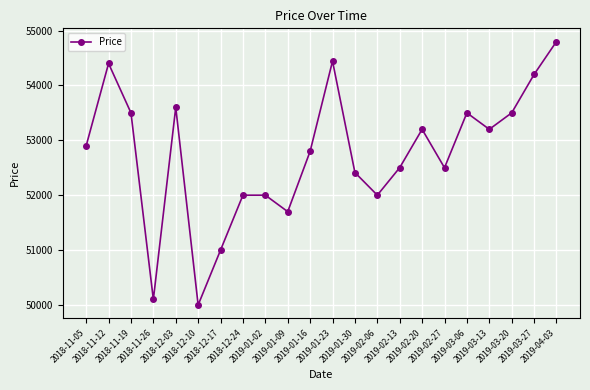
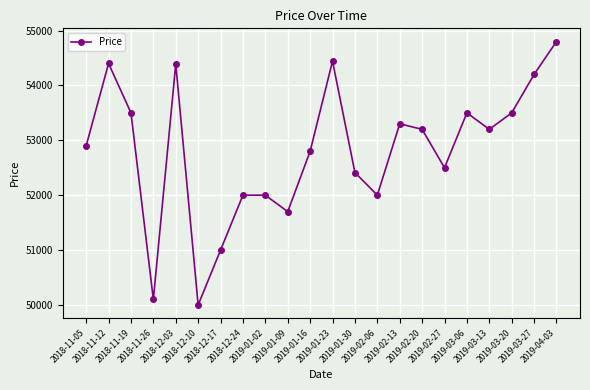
  {
    "2018-11-05": 52900,
    "2018-11-12": 54400,
    "2018-11-19": 53500,
    "2018-11-26": 50100,
-   "2018-12-03": 53600,
+   "2018-12-03": 54400,
    "2018-12-10": 50000,
    "2018-12-17": 51000,
    "2018-12-24": 52000,
    "2019-01-02": 52000,
    "2019-01-09": 51700,
    "2019-01-16": 52800,
    "2019-01-23": 54400,
    "2019-01-30": 52400,
    "2019-02-06": 52000,
-   "2019-02-13": 52500,
+   "2019-02-13": 53300,
    "2019-02-20": 53200,
    "2019-02-27": 52500,
    "2019-03-06": 53500,
    "2019-03-13": 53200,
    "2019-03-20": 53500,
    "2019-03-27": 54200,
    "2019-04-03": 54800
  }
